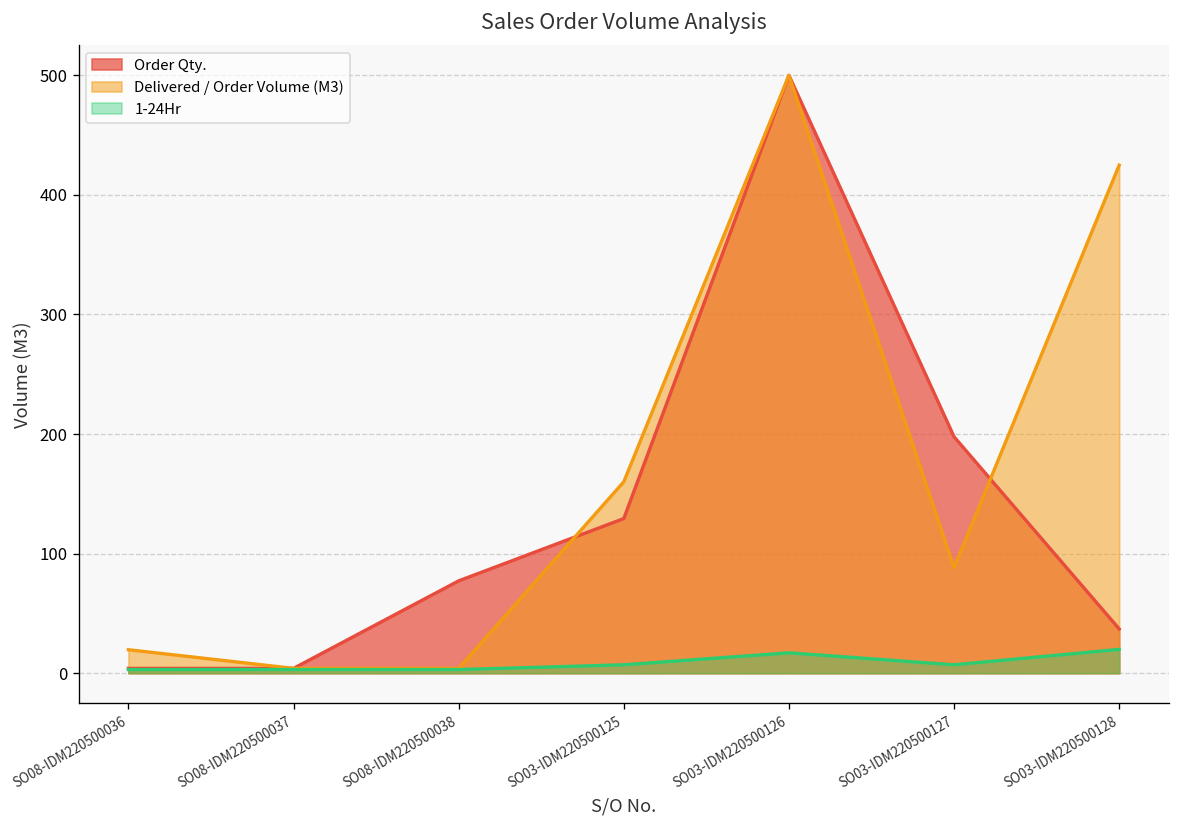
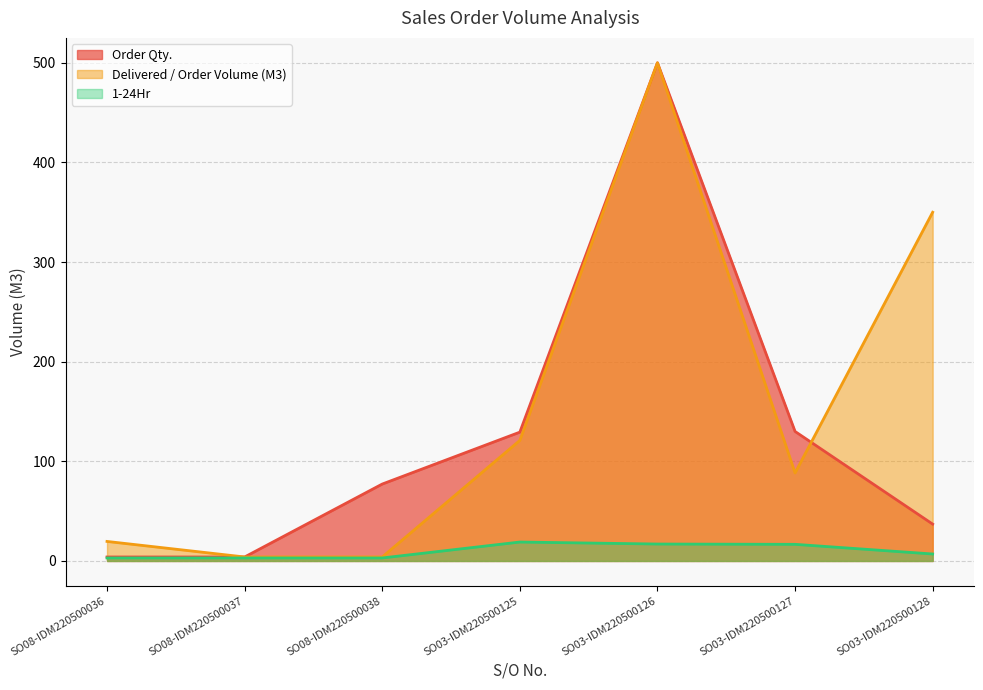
  {
    "Order Qty.": {
      "SO08-IDM220500038": 80,
      "SO03-IDM220500125": 130,
-     "SO03-IDM220500127": 200,
+     "SO03-IDM220500127": 130,
      "SO03-IDM220500128": 40
    },
    "Delivered / Order Volume (M3)": {
      "SO08-IDM220500036": 20,
-     "SO03-IDM220500125": 160,
+     "SO03-IDM220500125": 120,
      "SO03-IDM220500127": 90,
-     "SO03-IDM220500128": 420
+     "SO03-IDM220500128": 350
    },
    "1-24Hr": {
-     "SO03-IDM220500125": 10,
+     "SO03-IDM220500125": 20,
      "SO03-IDM220500126": 20,
-     "SO03-IDM220500127": 10,
-     "SO03-IDM220500128": 20
+     "SO03-IDM220500127": 20,
+     "SO03-IDM220500128": 10
    }
  }
